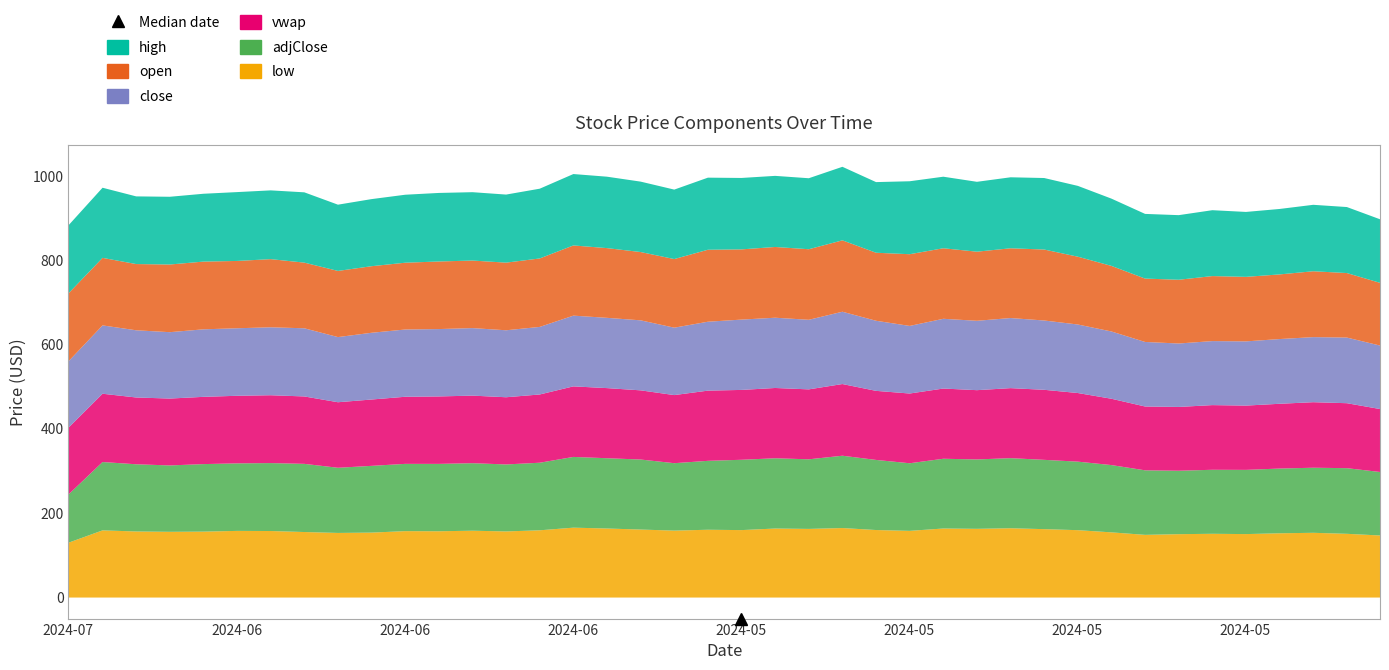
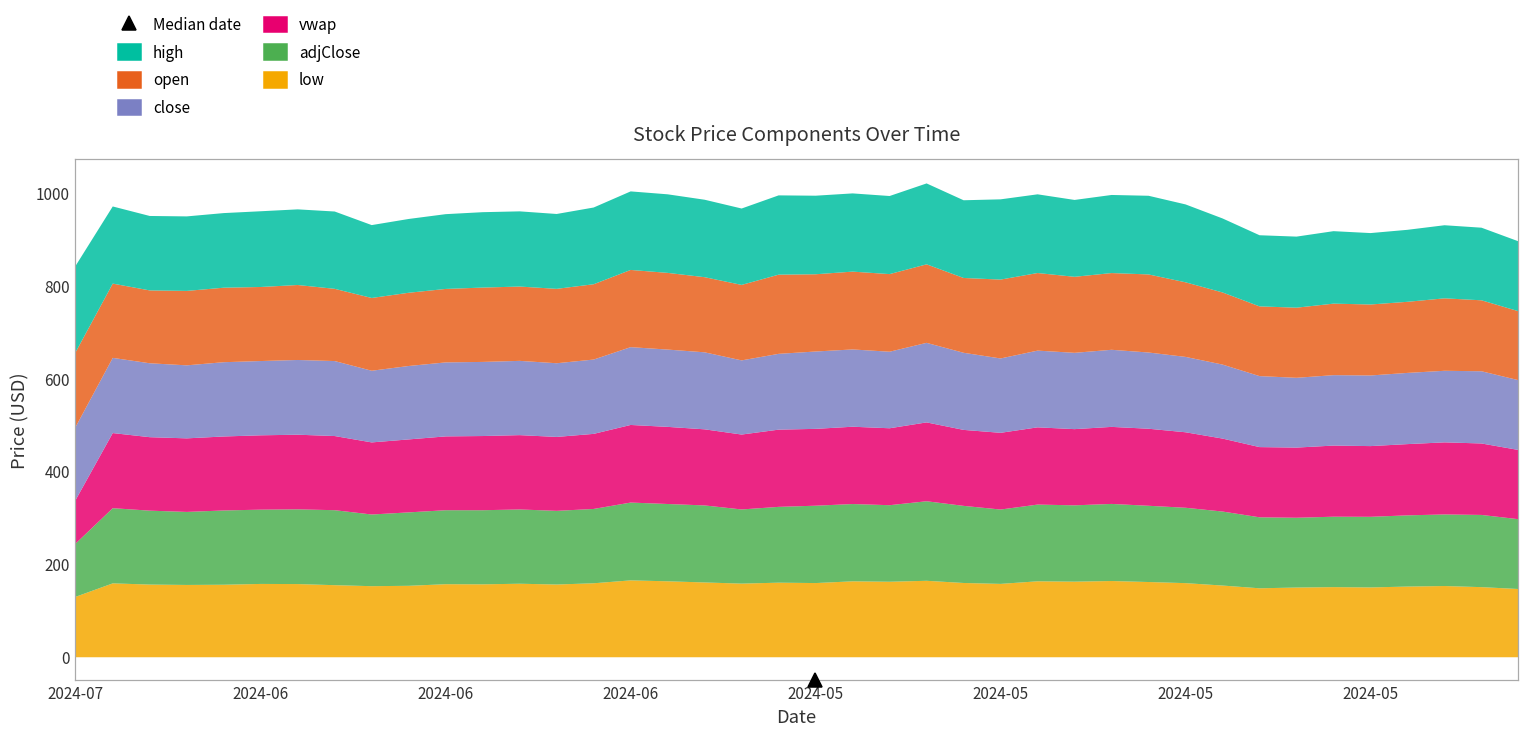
  {
    "low": {
      "2024-07": 130
    },
    "adjClose": {
      "2024-07": 120
    },
    "vwap": {
-     "2024-07": 160
+     "2024-07": 90
    },
    "close": {
      "2024-07": 160
    },
    "open": {
      "2024-07": 160
    },
    "high": {
-     "2024-07": 160
+     "2024-07": 190
    }
  }
